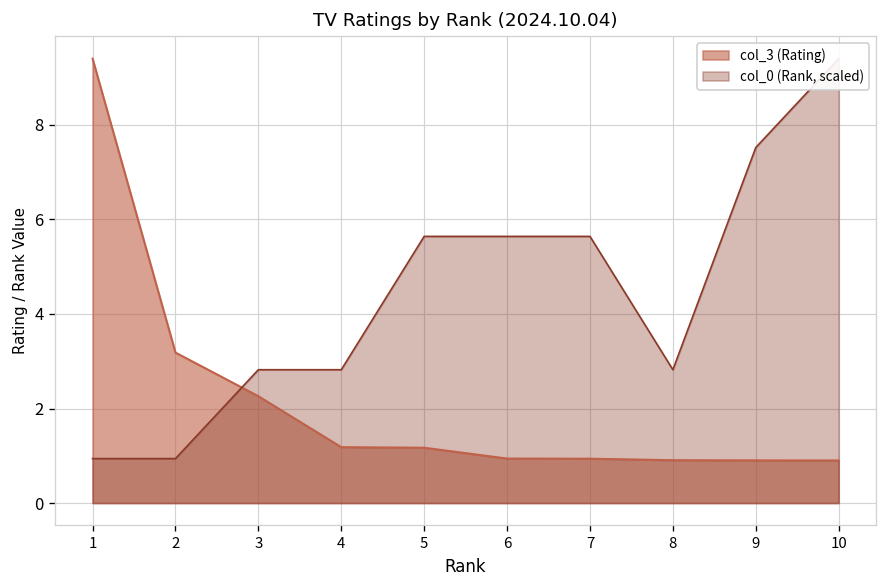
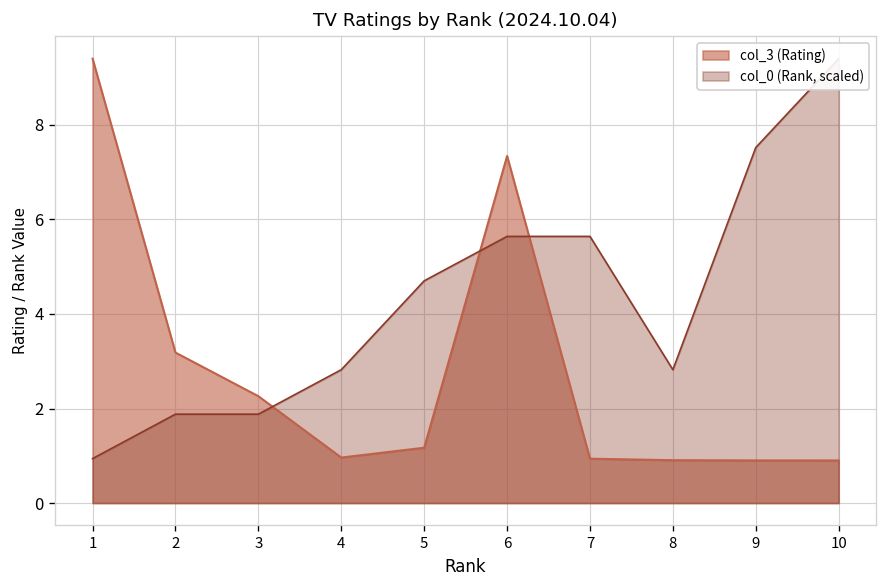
  {
    "col_3 (Rating)": {
      "1": 9.4,
      "2": 3.2,
      "3": 2.3,
-     "4": 1.2,
+     "4": 1.0,
      "5": 1.2,
-     "6": 0.9,
+     "6": 7.3,
      "7": 0.9,
      "8": 0.9,
      "9": 0.9,
      "10": 0.9
    },
    "col_0 (Rank, scaled)": {
      "1": 0.9,
-     "2": 0.9,
-     "3": 2.8,
+     "2": 1.9,
+     "3": 1.9,
      "4": 2.8,
-     "5": 5.6,
+     "5": 4.7,
      "6": 5.6,
      "7": 5.6,
      "8": 2.8,
      "9": 7.5
    }
  }
